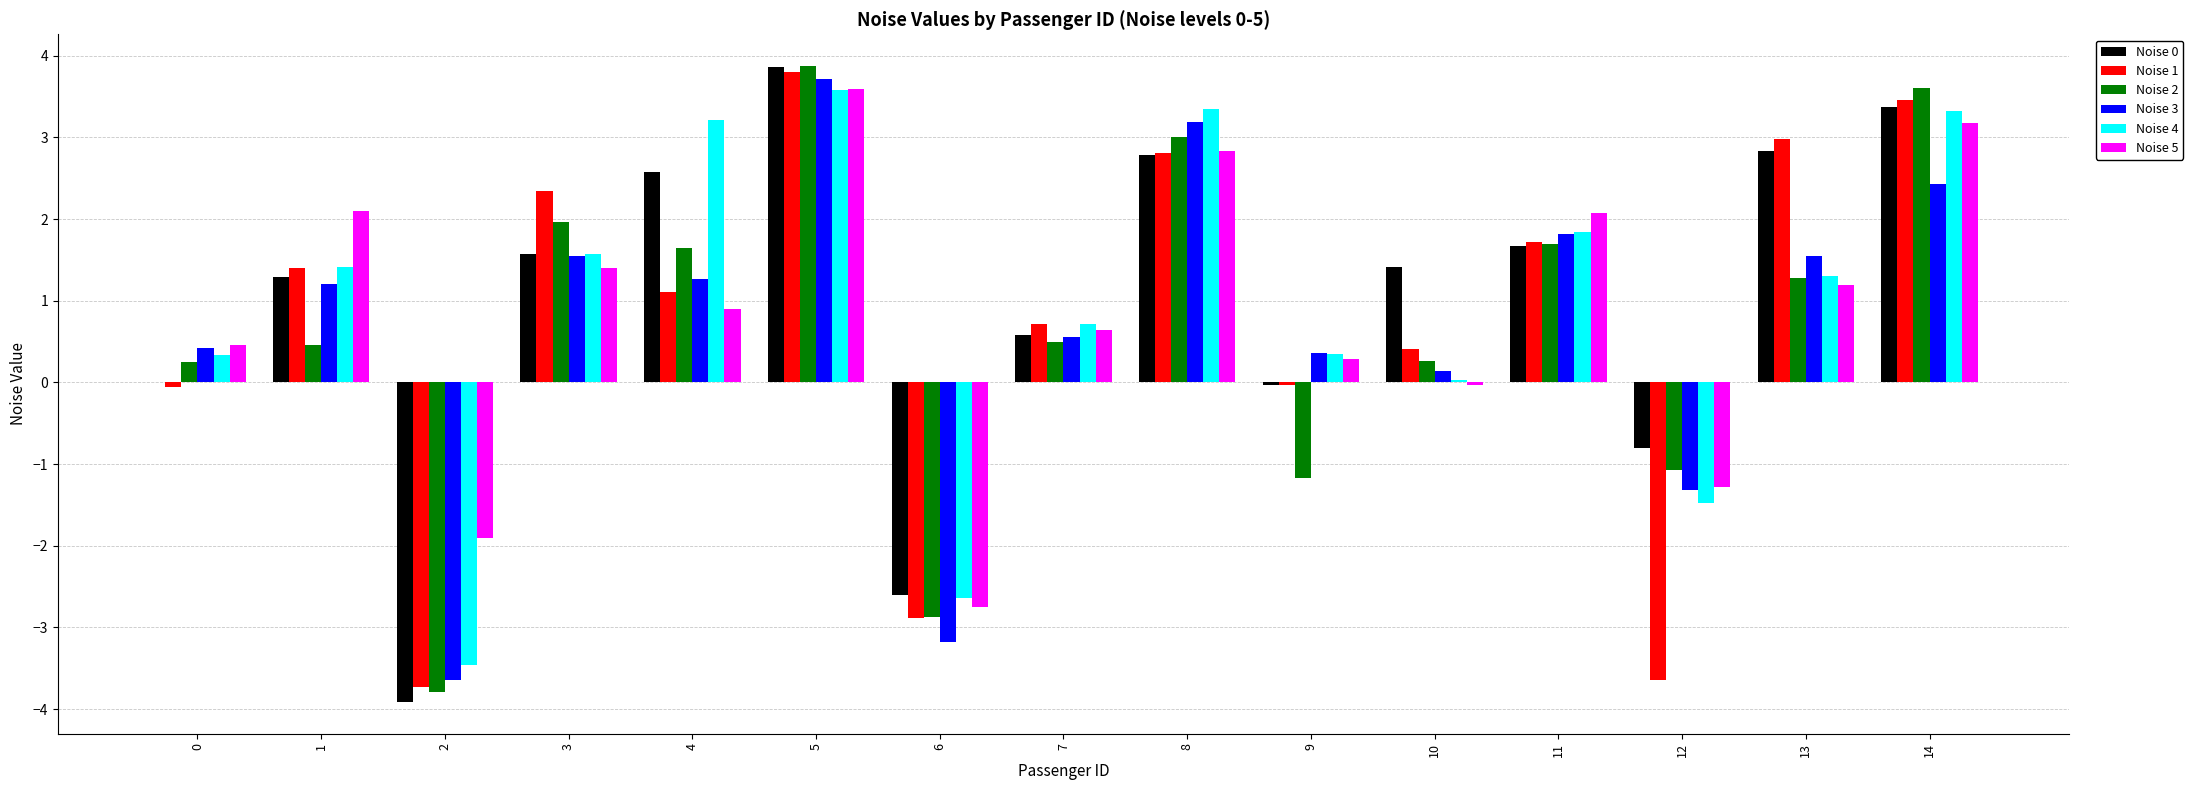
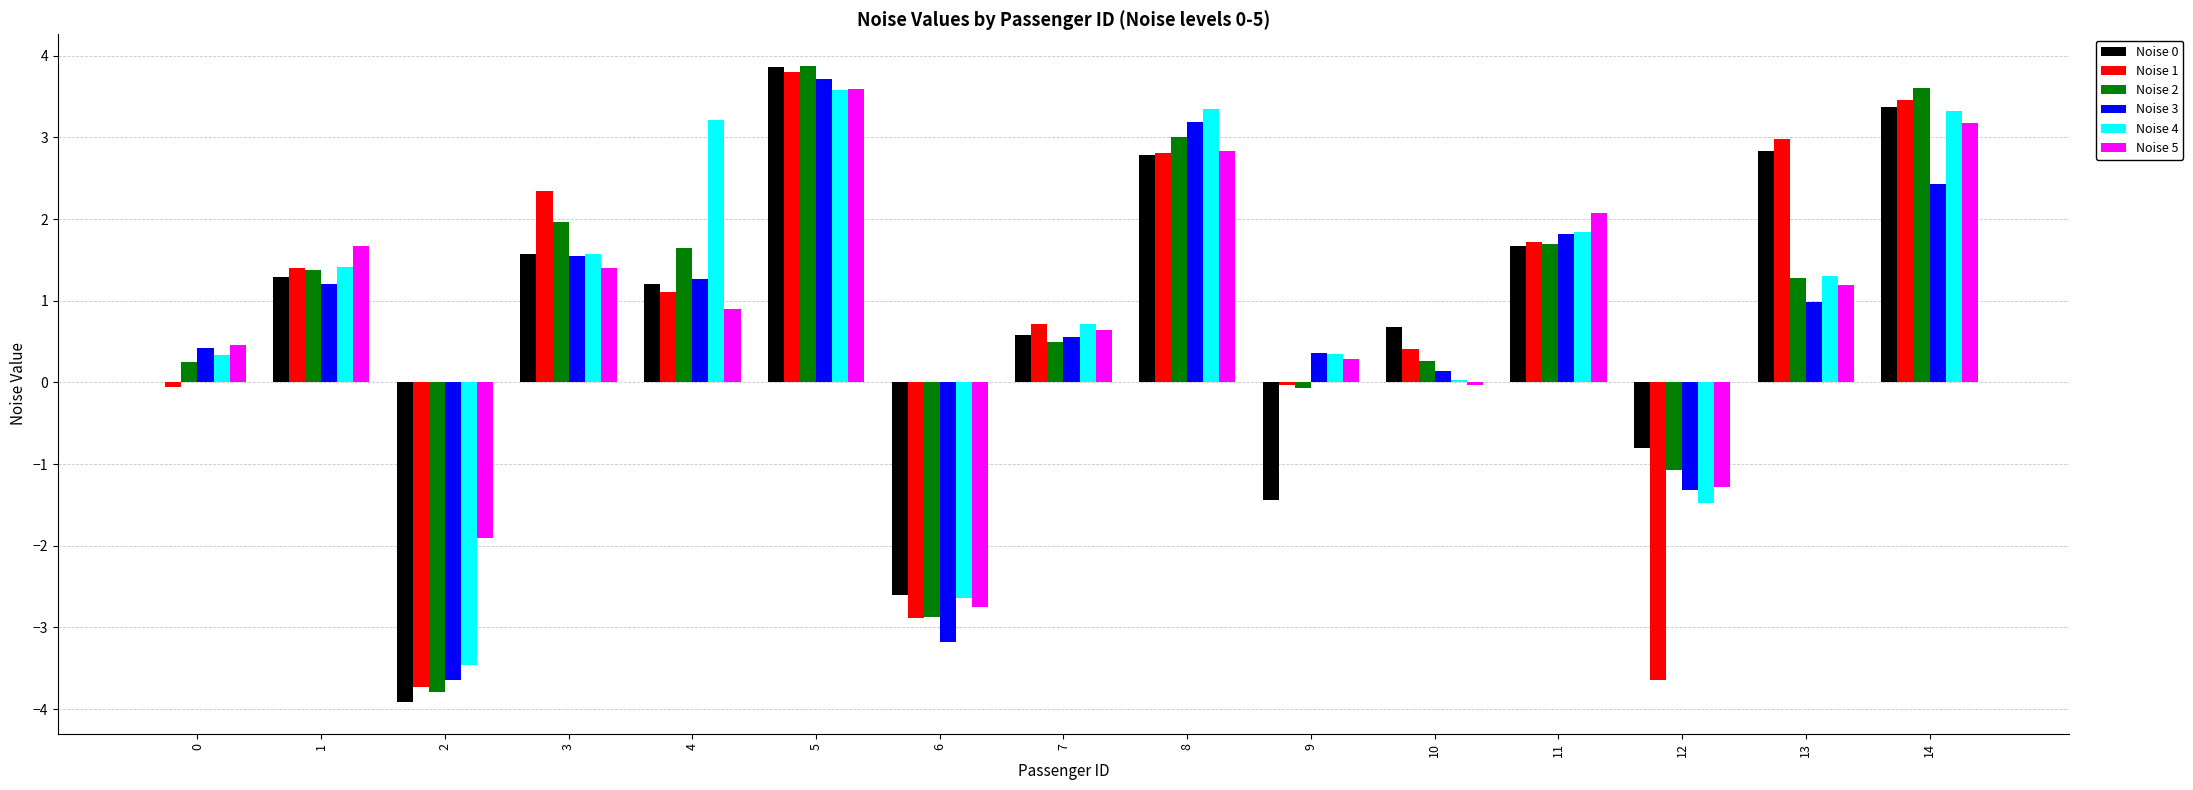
  {
    "Noise 0": {
      "1": 1.3,
      "2": -3.9,
      "3": 1.6,
-     "4": 2.6,
+     "4": 1.2,
      "5": 3.9,
      "6": -2.6,
      "7": 0.6,
      "8": 2.8,
-     "9": 0.0,
-     "10": 1.4,
+     "9": -1.4,
+     "10": 0.7,
      "11": 1.7,
      "12": -0.8,
      "13": 2.8,
      "14": 3.4
    },
    "Noise 1": {
      "0": -0.1,
      "1": 1.4,
      "2": -3.7,
      "3": 2.3,
      "4": 1.1,
      "5": 3.8,
      "6": -2.9,
      "7": 0.7,
      "8": 2.8,
      "10": 0.4,
      "11": 1.7,
      "12": -3.6,
      "13": 3.0,
      "14": 3.5
    },
    "Noise 2": {
      "0": 0.2,
-     "1": 0.5,
+     "1": 1.4,
      "2": -3.8,
      "3": 2.0,
      "4": 1.6,
      "5": 3.9,
      "6": -2.9,
      "7": 0.5,
      "8": 3.0,
-     "9": -1.2,
+     "9": -0.1,
      "10": 0.3,
      "11": 1.7,
      "12": -1.1,
      "13": 1.3,
      "14": 3.6
    },
    "Noise 3": {
      "0": 0.4,
      "1": 1.2,
      "2": -3.6,
      "3": 1.6,
      "4": 1.3,
      "5": 3.7,
      "6": -3.2,
      "7": 0.6,
      "8": 3.2,
      "9": 0.4,
      "10": 0.1,
      "11": 1.8,
      "12": -1.3,
-     "13": 1.5,
+     "13": 1.0,
      "14": 2.4
    },
    "Noise 4": {
      "0": 0.3,
      "1": 1.4,
      "2": -3.5,
      "3": 1.6,
      "4": 3.2,
      "5": 3.6,
      "6": -2.6,
      "7": 0.7,
      "8": 3.4,
      "9": 0.4,
      "10": 0.0,
      "11": 1.8,
      "12": -1.5,
      "13": 1.3,
      "14": 3.3
    },
    "Noise 5": {
      "0": 0.5,
-     "1": 2.1,
+     "1": 1.7,
      "2": -1.9,
      "3": 1.4,
      "4": 0.9,
      "5": 3.6,
      "6": -2.7,
      "7": 0.6,
      "8": 2.8,
      "9": 0.3,
      "11": 2.1,
      "12": -1.3,
      "13": 1.2,
      "14": 3.2
    }
  }
